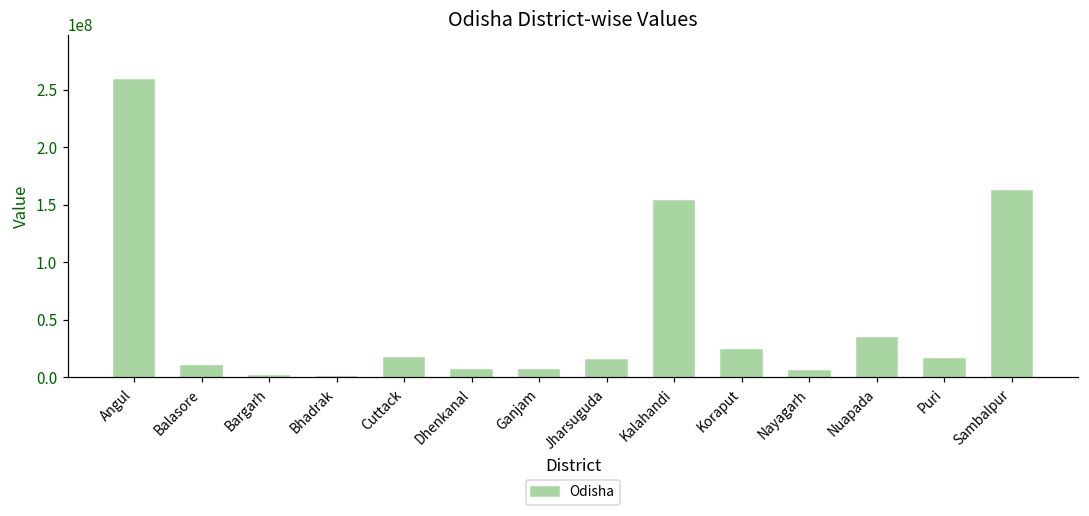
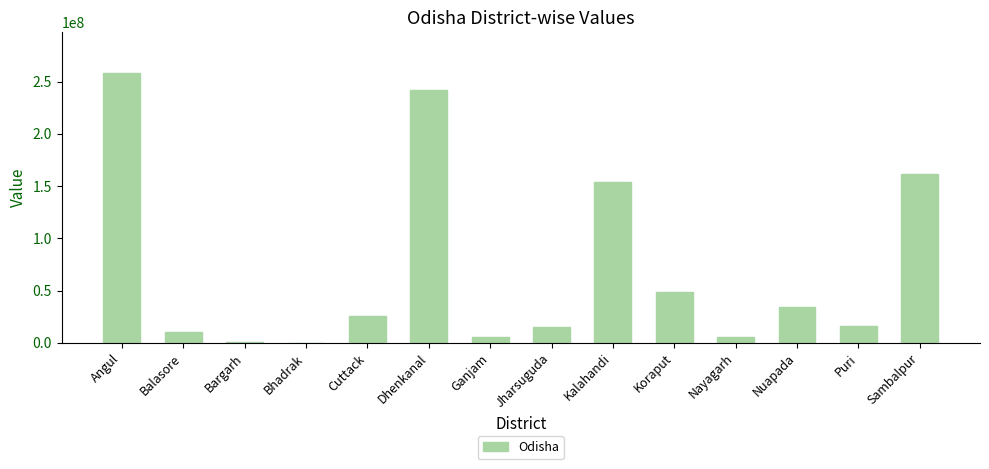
  {
    "Angul": 259000000,
    "Balasore": 10000000,
-   "Cuttack": 16000000,
-   "Dhenkanal": 7000000,
+   "Cuttack": 26000000,
+   "Dhenkanal": 242000000,
    "Ganjam": 6000000,
    "Jharsuguda": 15000000,
    "Kalahandi": 154000000,
-   "Koraput": 24000000,
+   "Koraput": 49000000,
    "Nayagarh": 6000000,
    "Nuapada": 34000000,
    "Puri": 16000000,
    "Sambalpur": 162000000
  }
